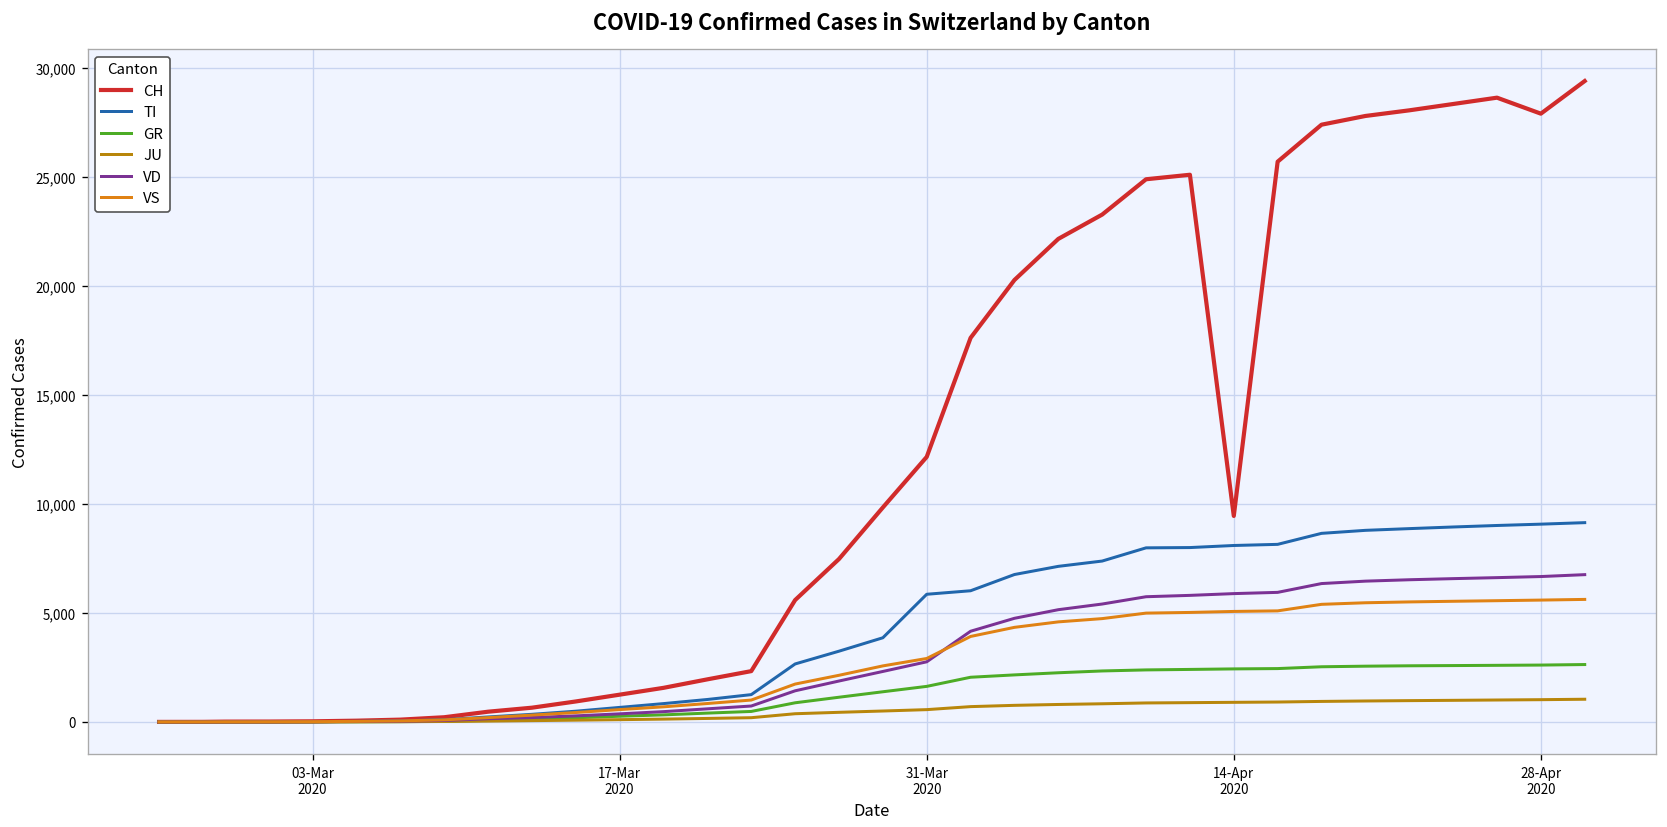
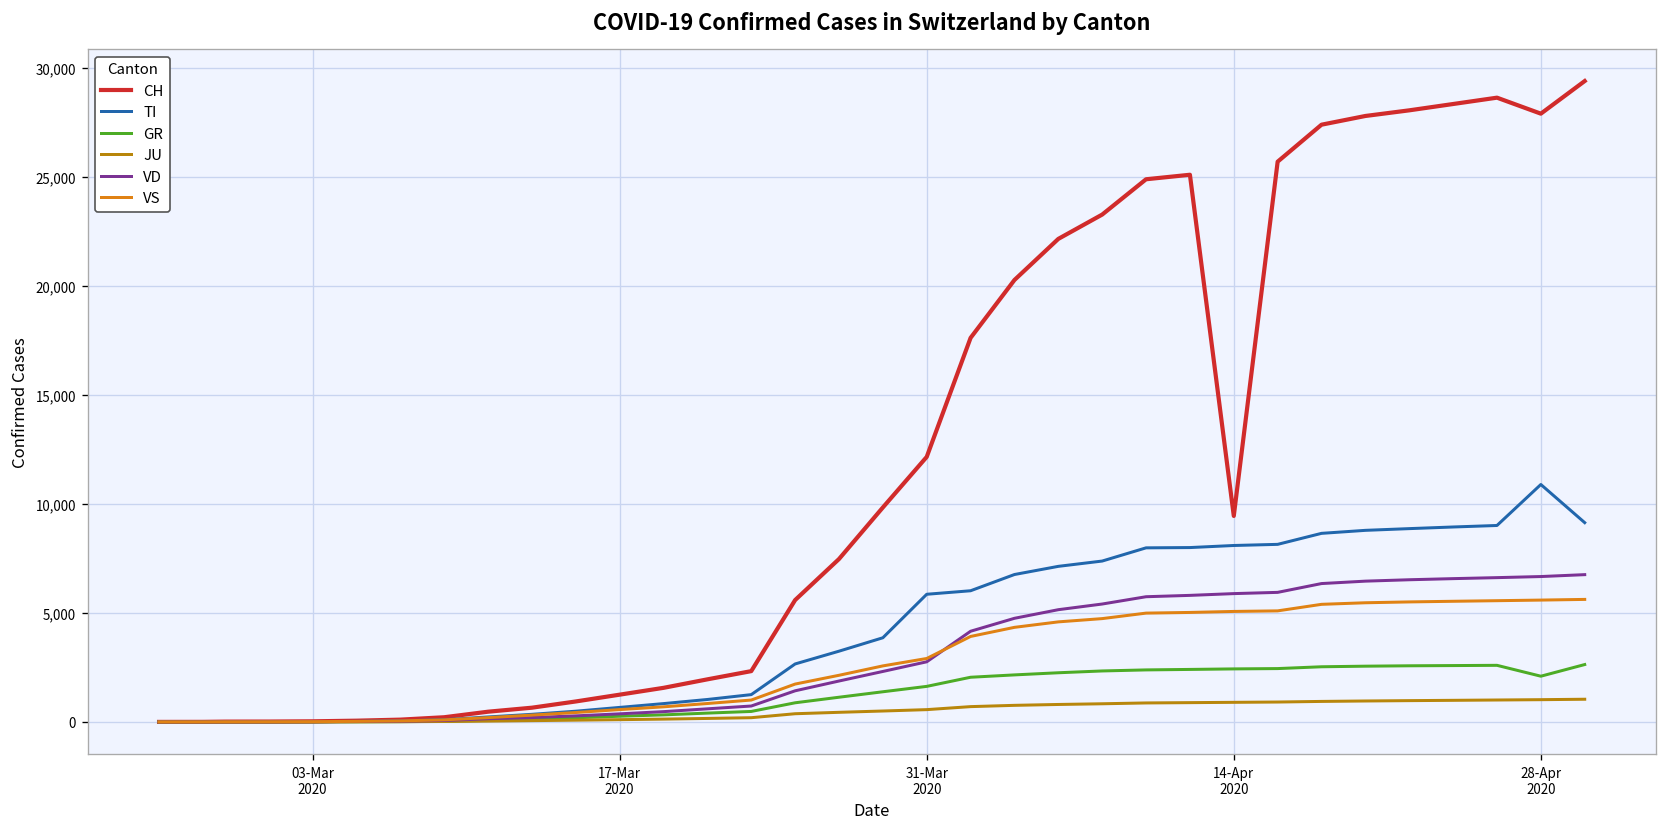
  {
    "CH": {
      "17-Mar 2020": "1,300",
      "31-Mar 2020": "12,200",
      "14-Apr 2020": "9,500",
      "28-Apr 2020": "27,900"
    },
    "TI": {
      "31-Mar 2020": "5,900",
      "14-Apr 2020": "8,100",
-     "28-Apr 2020": "9,100"
+     "28-Apr 2020": "10,900"
    },
    "GR": {
      "31-Mar 2020": "1,600",
      "14-Apr 2020": "2,400",
-     "28-Apr 2020": "2,600"
+     "28-Apr 2020": "2,100"
    },
    "VD": {
      "31-Mar 2020": "2,800",
      "14-Apr 2020": "5,900",
      "28-Apr 2020": "6,700"
    }
  }
